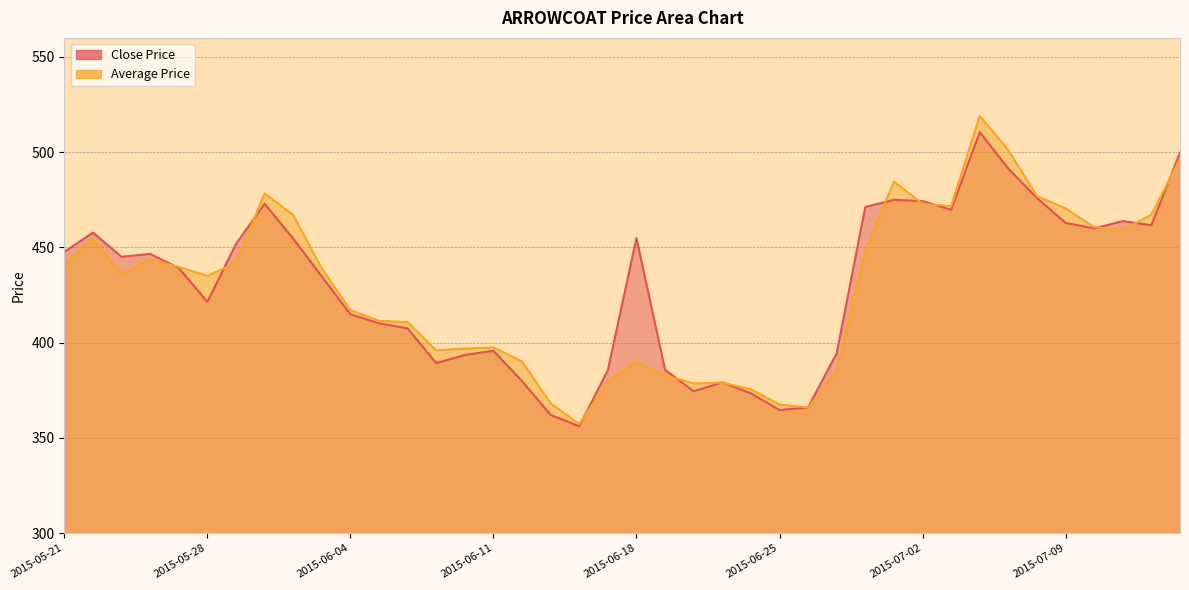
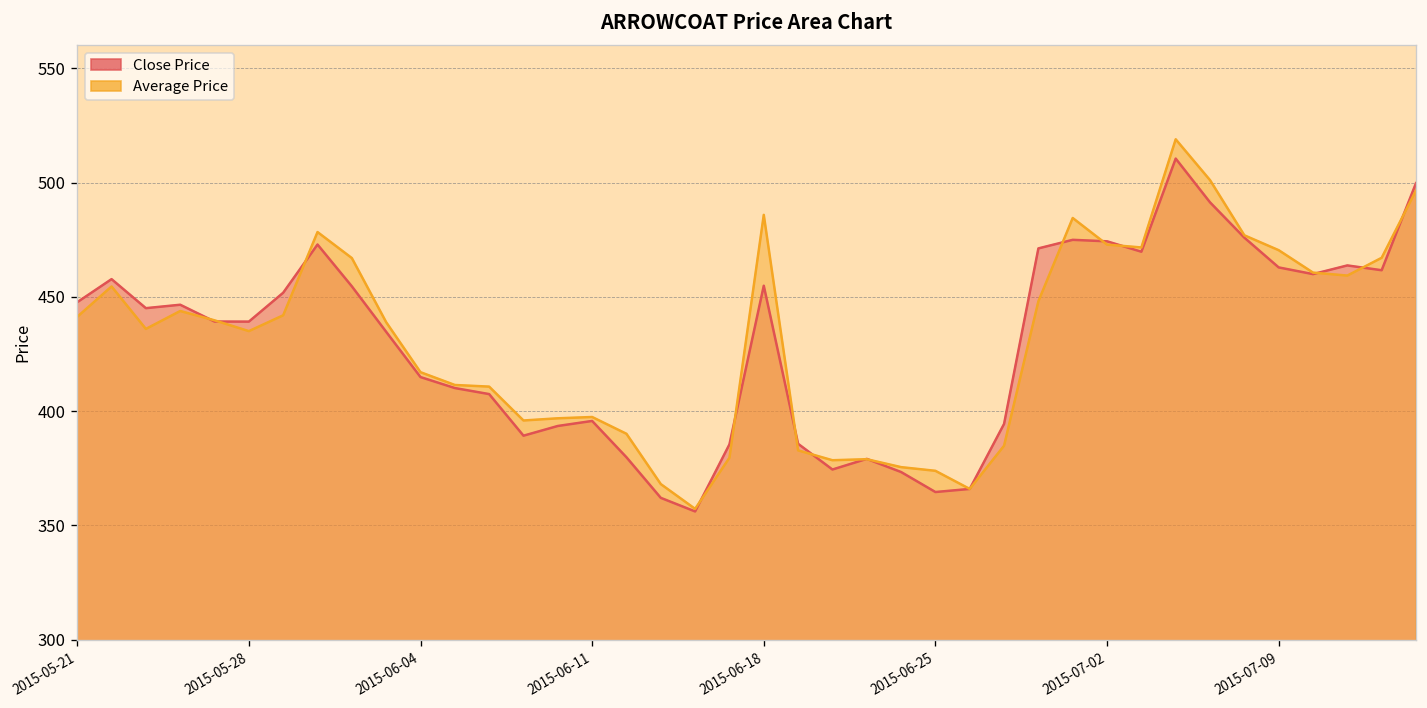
  {
    "Close Price": {
      "2015-05-21": 448,
-     "2015-05-28": 421,
+     "2015-05-28": 439,
      "2015-06-04": 415,
      "2015-06-11": 396,
      "2015-06-18": 455,
      "2015-06-25": 365,
      "2015-07-02": 474,
      "2015-07-09": 463
    },
    "Average Price": {
      "2015-05-21": 441,
      "2015-05-28": 435,
      "2015-06-04": 417,
      "2015-06-11": 397,
-     "2015-06-18": 390,
-     "2015-06-25": 367,
+     "2015-06-18": 486,
+     "2015-06-25": 374,
      "2015-07-02": 473,
      "2015-07-09": 470
    }
  }
